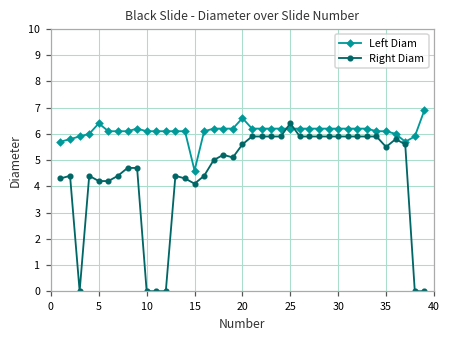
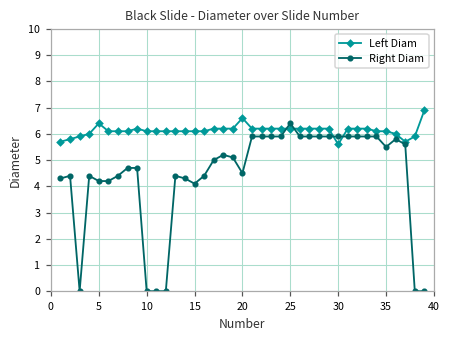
  {
    "Left Diam": {
      "5": 6.4,
      "10": 6.1,
-     "15": 4.6,
+     "15": 6.1,
      "20": 6.6,
      "25": 6.2,
-     "30": 6.2,
+     "30": 5.6,
      "35": 6.1
    },
    "Right Diam": {
      "5": 4.2,
      "10": 0.0,
      "15": 4.1,
-     "20": 5.6,
+     "20": 4.5,
      "25": 6.4,
      "30": 5.9,
      "35": 5.5
    }
  }
